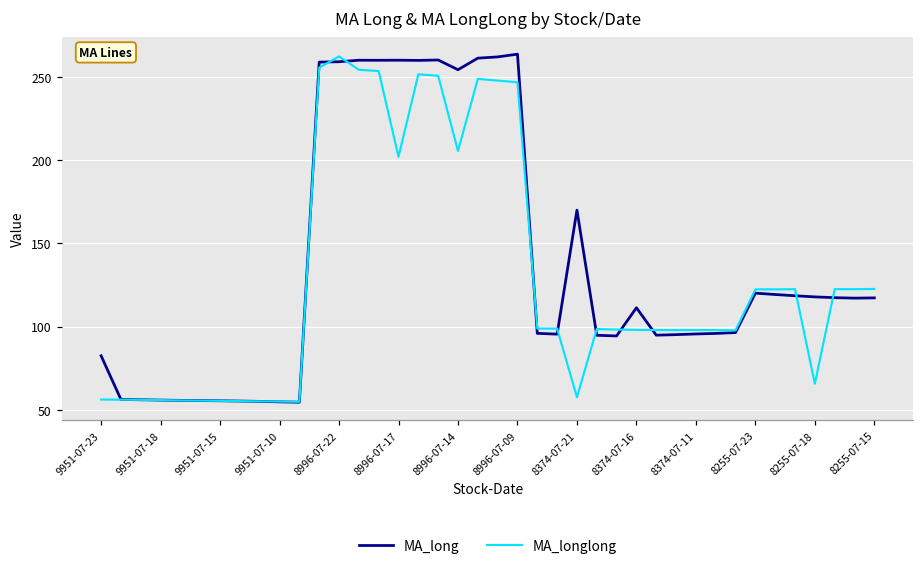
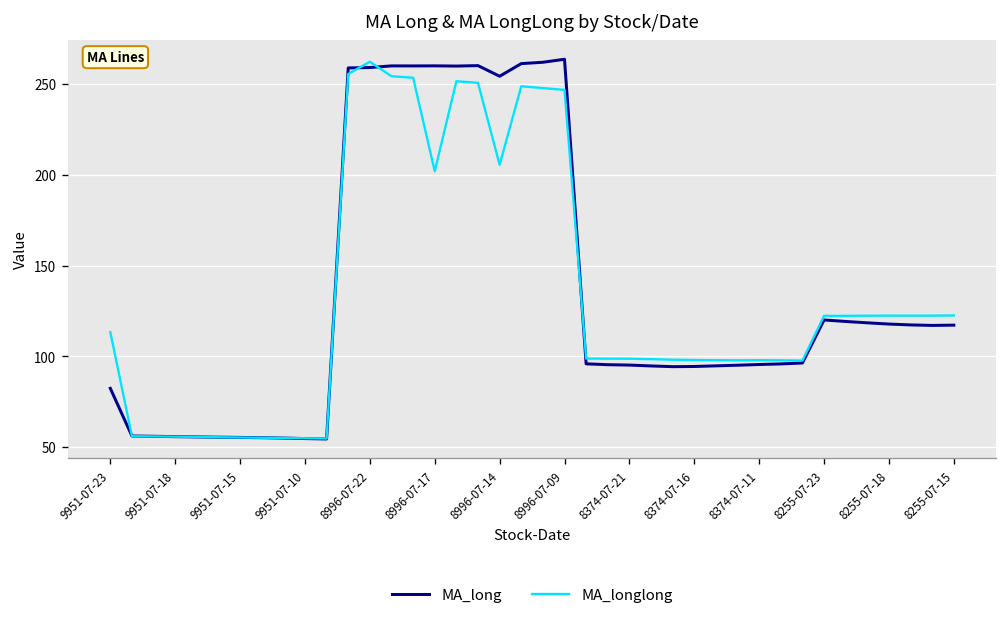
  {
    "MA_long": {
      "9951-07-23": 82,
      "8996-07-22": 259,
      "8996-07-17": 260,
      "8996-07-14": 254,
      "8996-07-09": 264,
-     "8374-07-21": 170,
-     "8374-07-16": 111,
+     "8374-07-21": 95,
+     "8374-07-16": 94,
      "8374-07-11": 96,
      "8255-07-23": 120,
      "8255-07-18": 118,
      "8255-07-15": 117
    },
    "MA_longlong": {
-     "9951-07-23": 56,
+     "9951-07-23": 113,
      "8996-07-22": 262,
      "8996-07-17": 202,
      "8996-07-14": 206,
      "8996-07-09": 247,
-     "8374-07-21": 58,
+     "8374-07-21": 99,
      "8374-07-16": 98,
      "8374-07-11": 98,
      "8255-07-23": 122,
-     "8255-07-18": 66,
+     "8255-07-18": 122,
      "8255-07-15": 123
    }
  }
